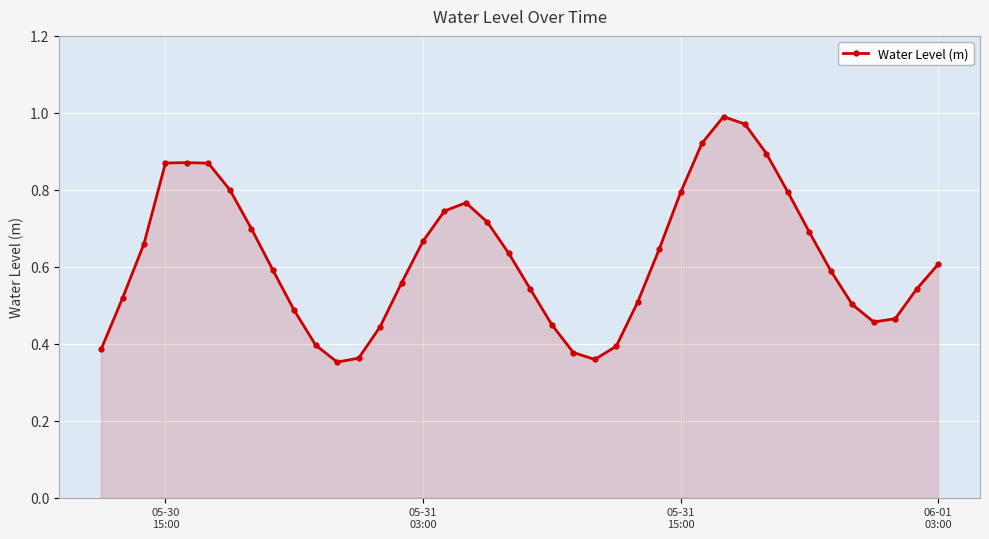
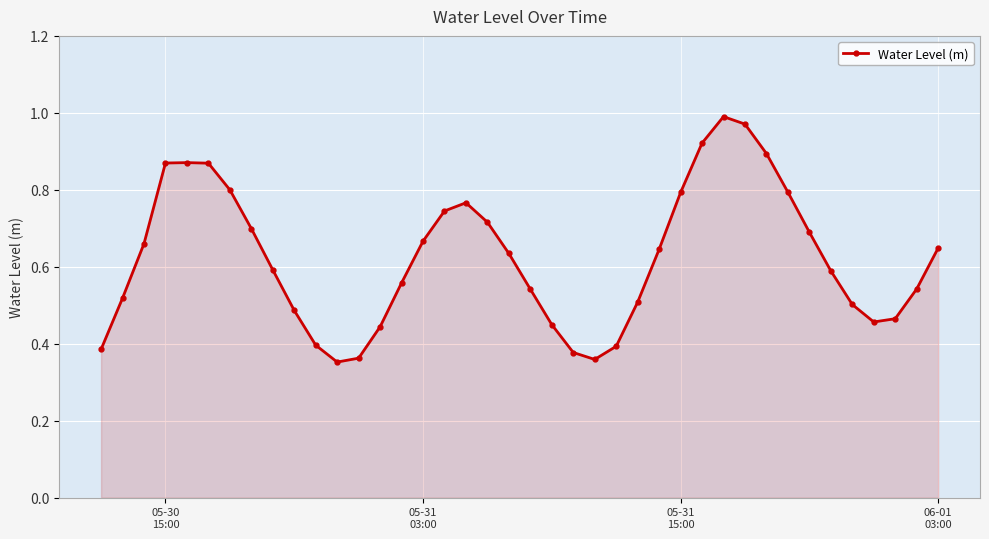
  {
    "05-30 15:00": 0.87,
    "05-31 03:00": 0.67,
    "05-31 15:00": 0.79,
-   "06-01 03:00": 0.61
+   "06-01 03:00": 0.65
  }
